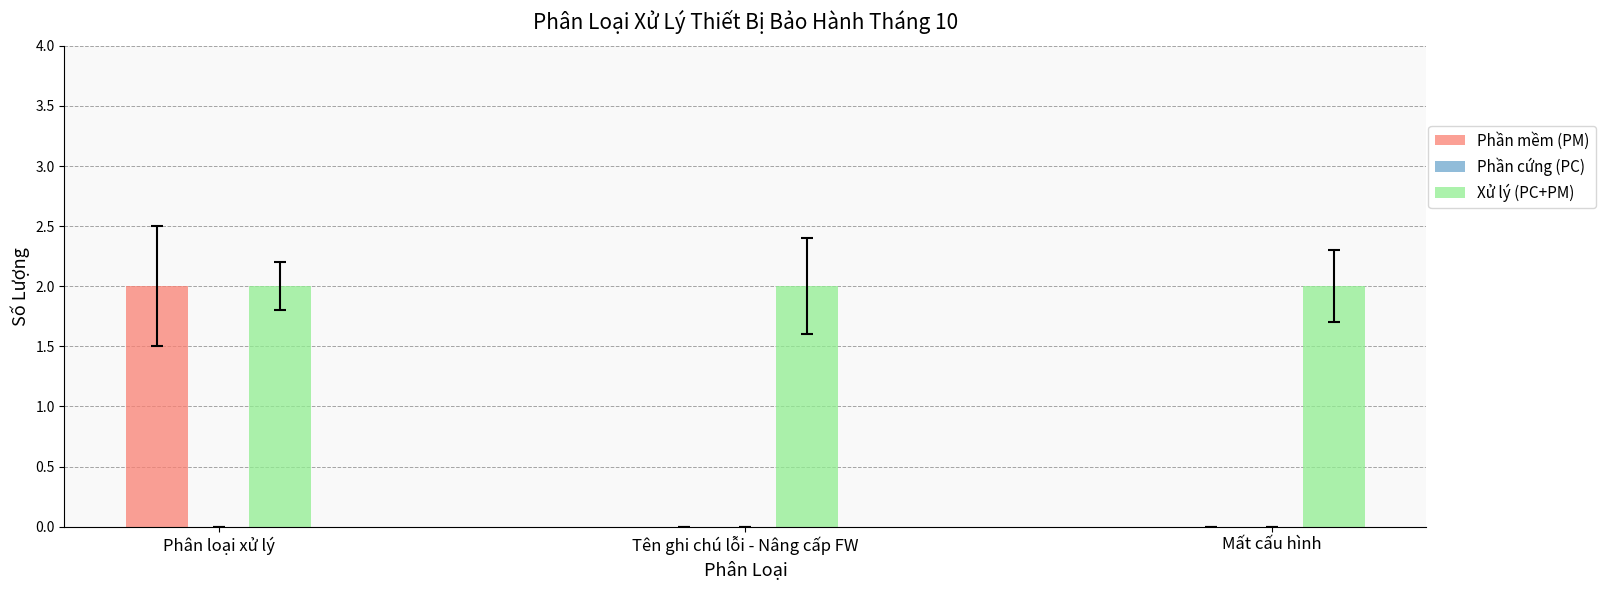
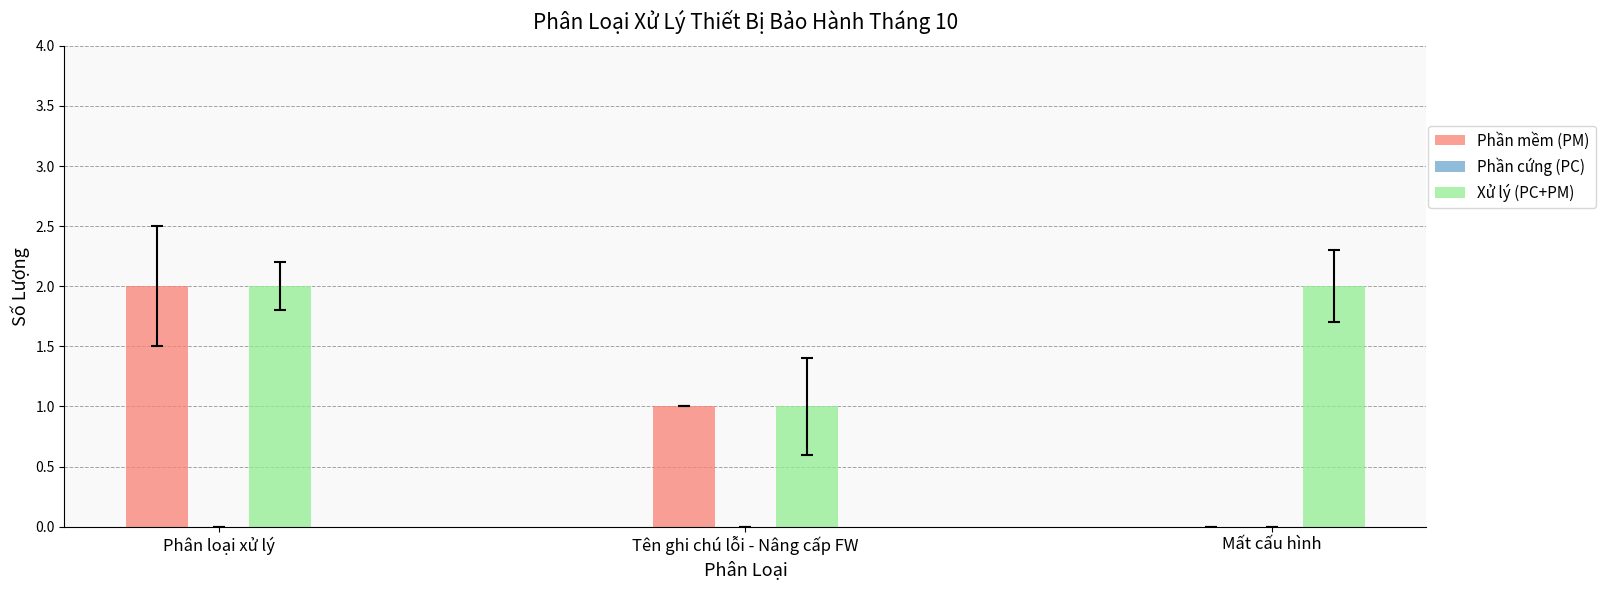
  {
    "Phần mềm (PM)": {
      "Phân loại xử lý": 2,
-     "Tên ghi chú lỗi - Nâng cấp FW": 0,
+     "Tên ghi chú lỗi - Nâng cấp FW": 1,
      "Mất cấu hình": 0
    },
    "Phần cứng (PC)": {
      "Phân loại xử lý": 0,
      "Tên ghi chú lỗi - Nâng cấp FW": 0,
      "Mất cấu hình": 0
    },
    "Xử lý (PC+PM)": {
      "Phân loại xử lý": 2,
-     "Tên ghi chú lỗi - Nâng cấp FW": 2,
+     "Tên ghi chú lỗi - Nâng cấp FW": 1,
      "Mất cấu hình": 2
    }
  }
